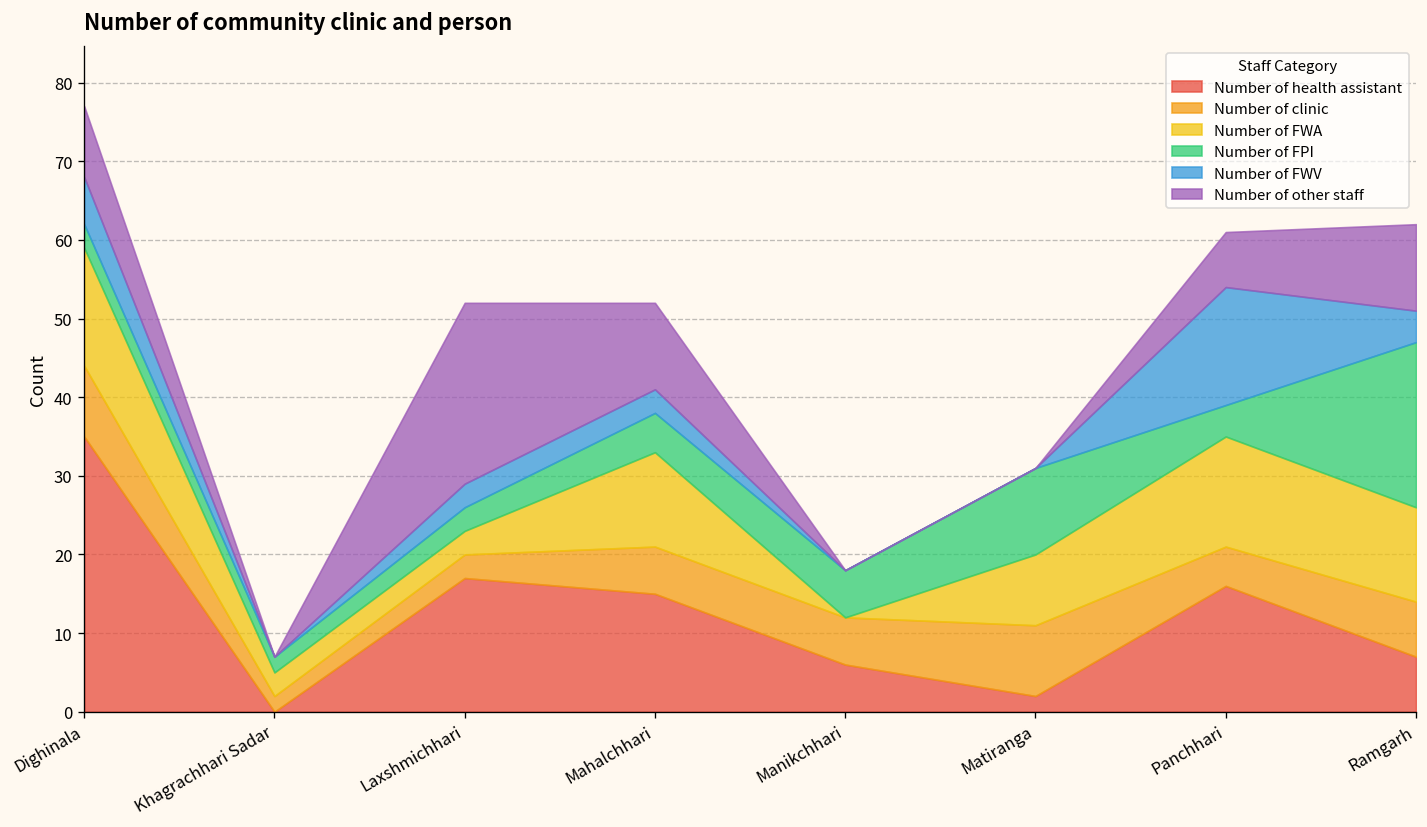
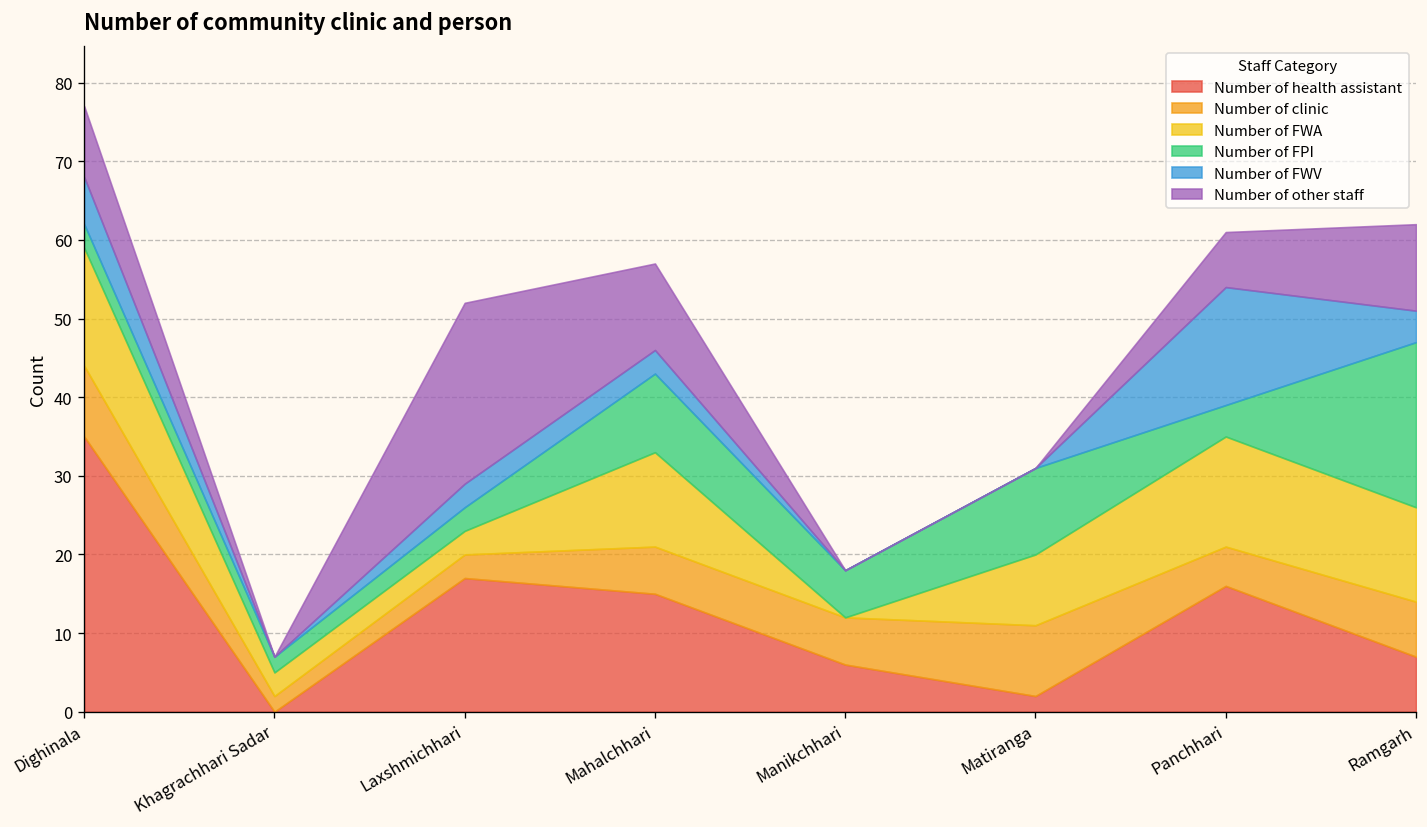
  {
    "Number of health assistant": {
      "Dighinala": 35,
      "Khagrachhari Sadar": 0,
      "Laxshmichhari": 17,
      "Mahalchhari": 15,
      "Manikchhari": 6,
      "Matiranga": 2,
      "Panchhari": 16,
      "Ramgarh": 7
    },
    "Number of FPI": {
      "Dighinala": 3,
      "Laxshmichhari": 3,
-     "Mahalchhari": 5,
+     "Mahalchhari": 10,
      "Panchhari": 4,
      "Ramgarh": 21
    },
    "Number of FWV": {
      "Dighinala": 6,
      "Laxshmichhari": 3,
      "Mahalchhari": 3,
      "Panchhari": 15,
      "Ramgarh": 4
    },
    "Number of other staff": {
      "Dighinala": 9,
      "Laxshmichhari": 23,
      "Mahalchhari": 11,
      "Panchhari": 7,
      "Ramgarh": 11
    }
  }
